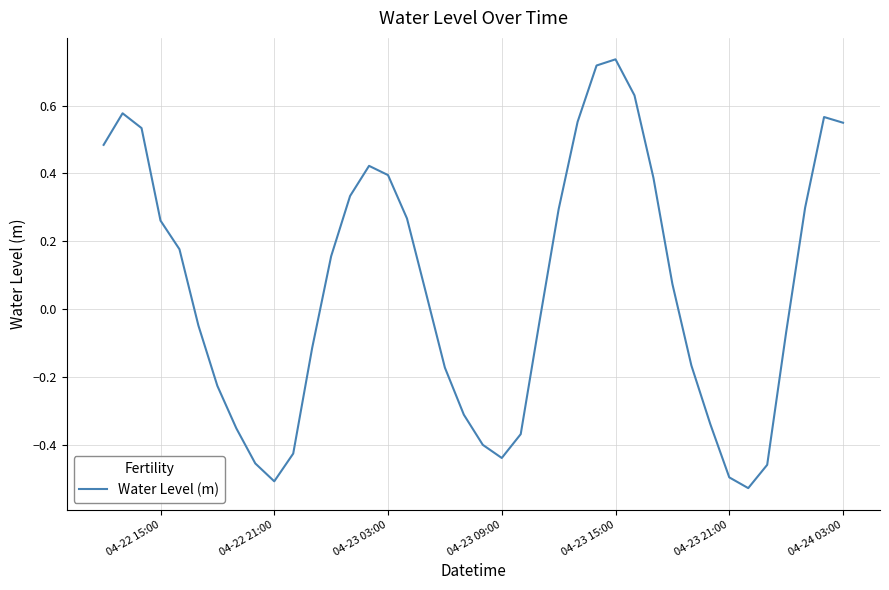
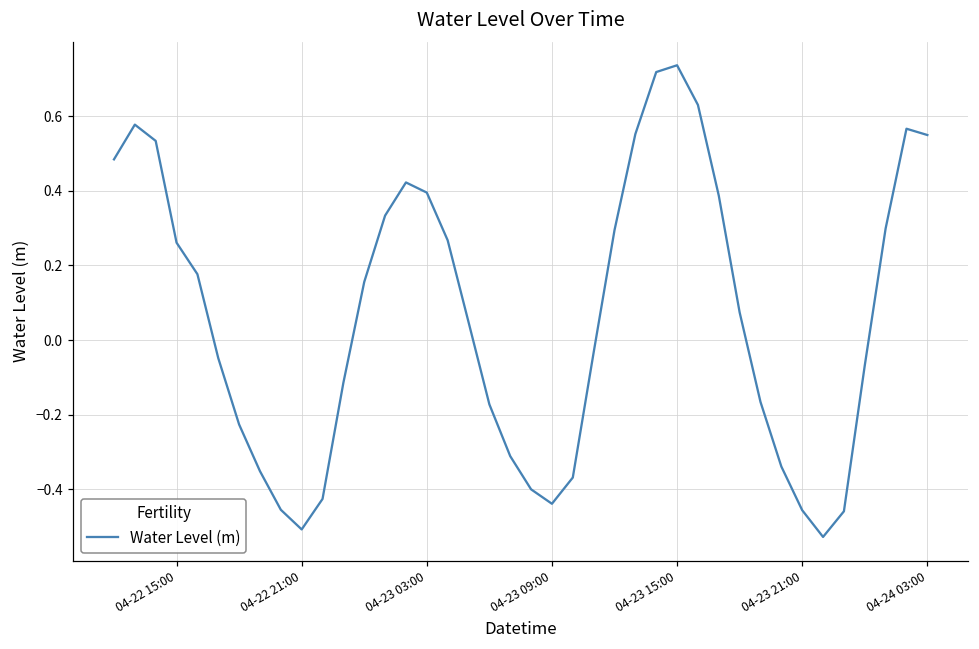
  {
    "04-22 15:00": 0.26,
    "04-22 21:00": -0.51,
    "04-23 03:00": 0.40,
    "04-23 09:00": -0.44,
    "04-23 15:00": 0.74,
-   "04-23 21:00": -0.50,
+   "04-23 21:00": -0.46,
    "04-24 03:00": 0.55
  }
